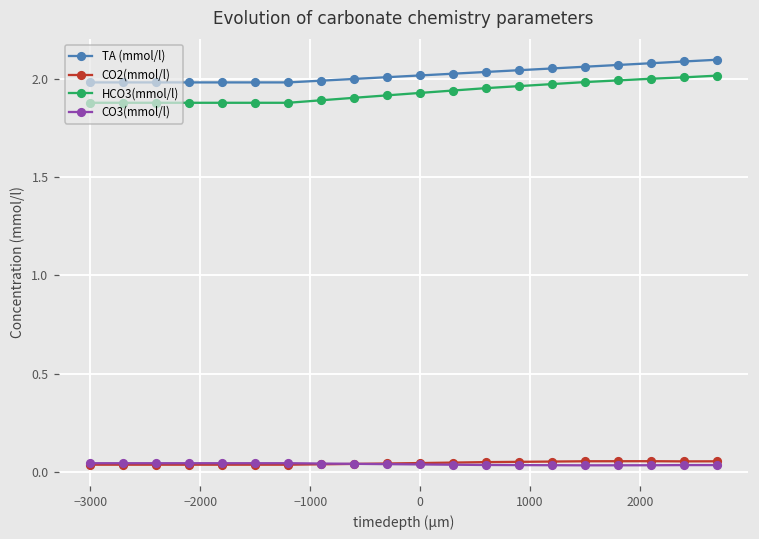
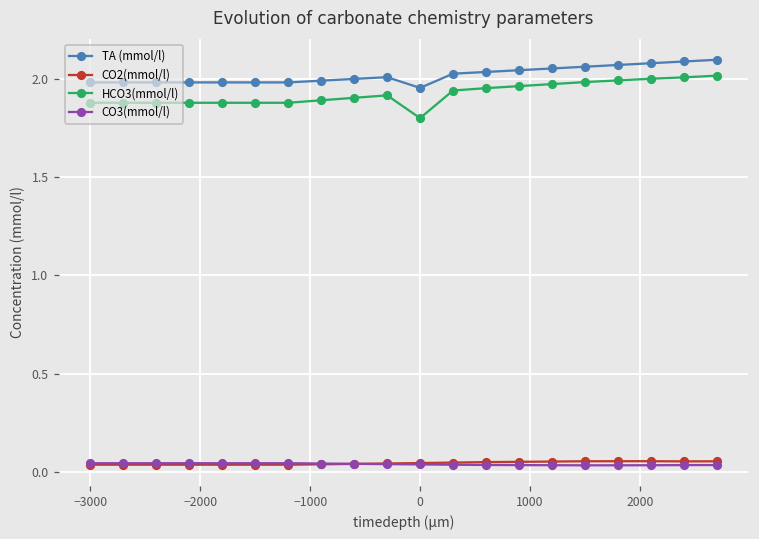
  {
    "TA (mmol/l)": {
-     "0": 2.02
+     "0": 1.95
    },
    "HCO3(mmol/l)": {
-     "0": 1.93
+     "0": 1.80
    }
  }
